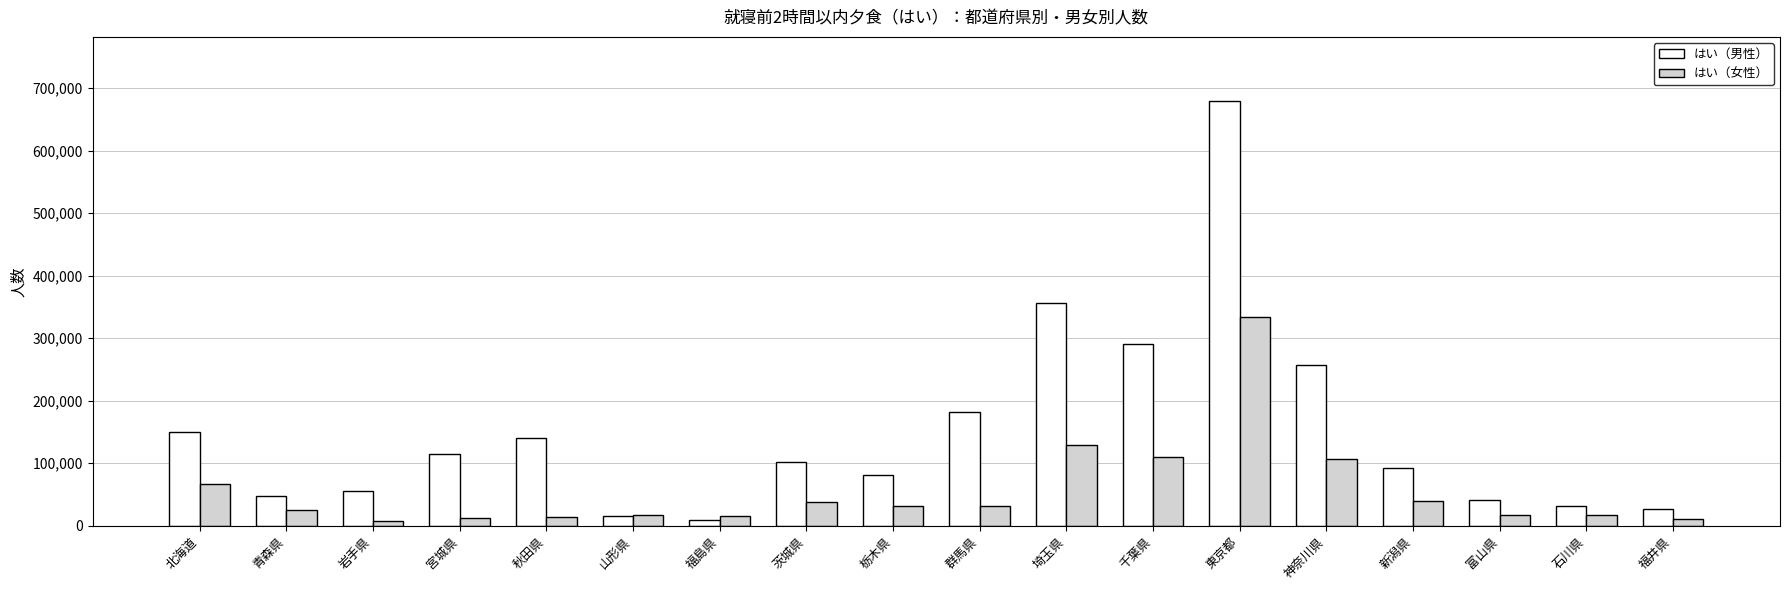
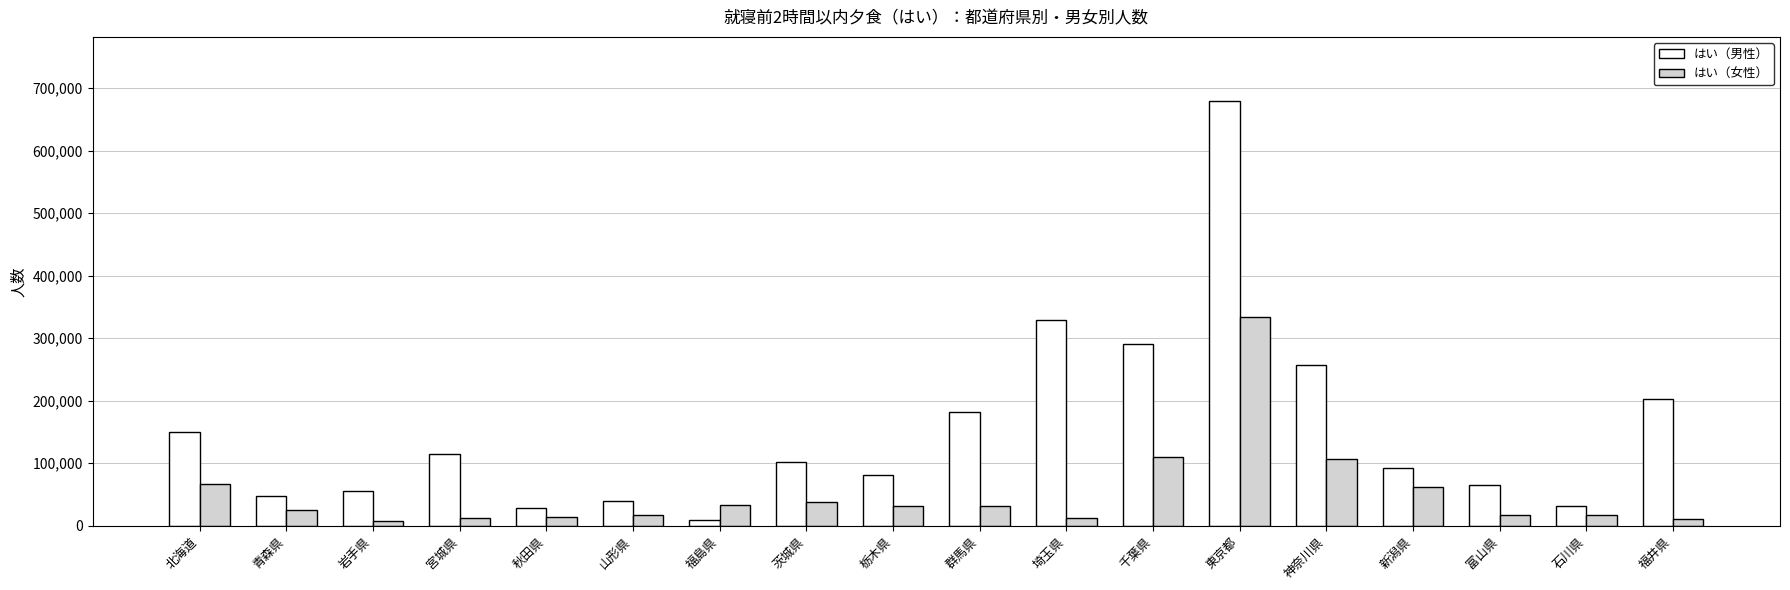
  {
    "はい（男性）": {
      "北海道": "150,000",
      "青森県": "50,000",
      "岩手県": "60,000",
      "宮城県": "120,000",
-     "秋田県": "140,000",
-     "山形県": "20,000",
+     "秋田県": "30,000",
+     "山形県": "40,000",
      "福島県": "10,000",
      "茨城県": "100,000",
      "栃木県": "80,000",
      "群馬県": "180,000",
-     "埼玉県": "360,000",
+     "埼玉県": "330,000",
      "千葉県": "290,000",
      "東京都": "680,000",
      "神奈川県": "260,000",
      "新潟県": "90,000",
-     "富山県": "40,000",
+     "富山県": "60,000",
      "石川県": "30,000",
-     "福井県": "30,000"
+     "福井県": "200,000"
    },
    "はい（女性）": {
      "北海道": "70,000",
      "青森県": "20,000",
      "岩手県": "10,000",
      "宮城県": "10,000",
      "秋田県": "10,000",
      "山形県": "20,000",
-     "福島県": "20,000",
+     "福島県": "30,000",
      "茨城県": "40,000",
      "栃木県": "30,000",
      "群馬県": "30,000",
-     "埼玉県": "130,000",
+     "埼玉県": "10,000",
      "千葉県": "110,000",
      "東京都": "330,000",
      "神奈川県": "110,000",
-     "新潟県": "40,000",
+     "新潟県": "60,000",
      "富山県": "20,000",
      "石川県": "20,000",
      "福井県": "10,000"
    }
  }
